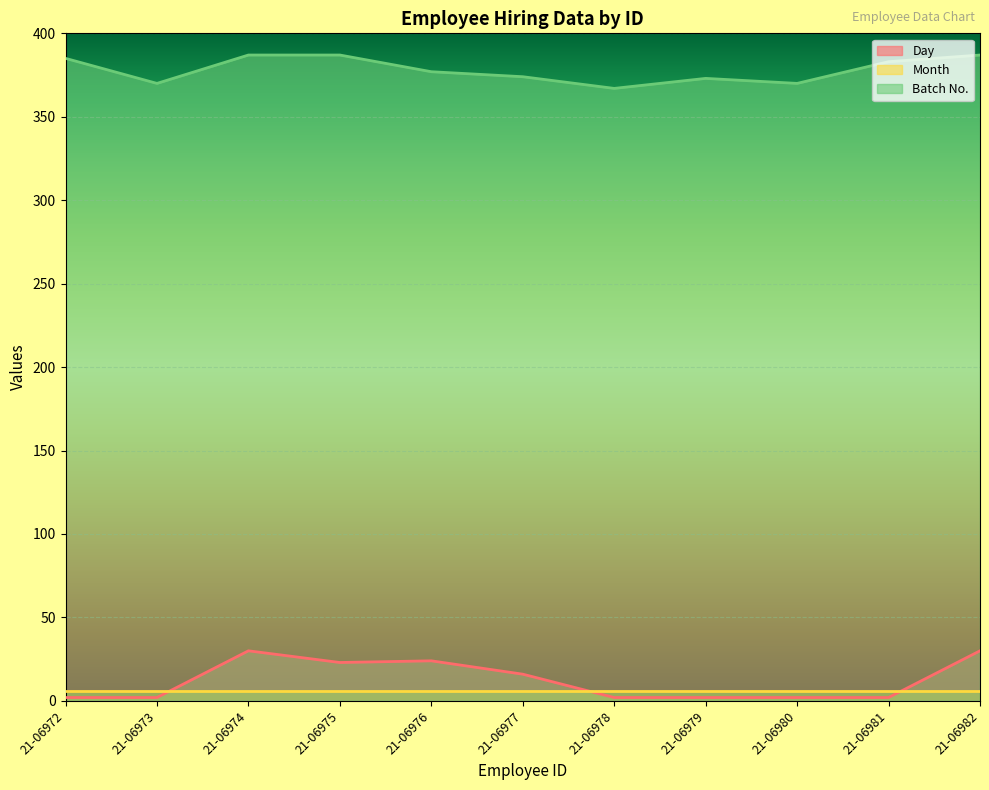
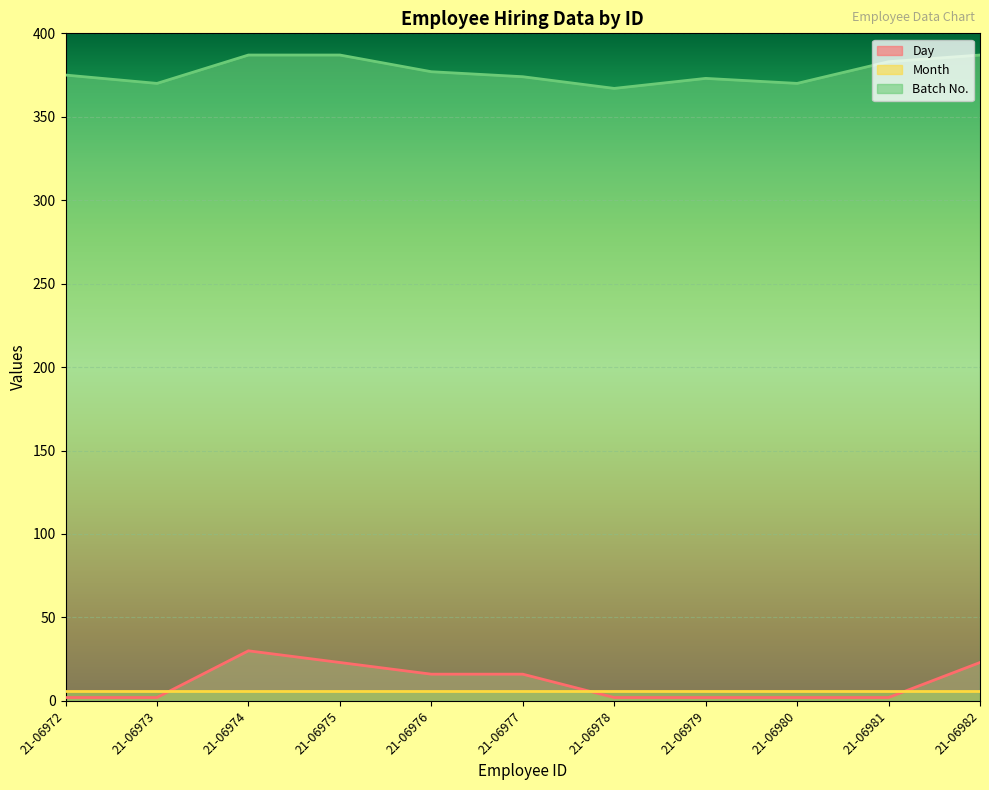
  {
    "Day": {
      "21-06972": 2,
      "21-06973": 2,
      "21-06974": 30,
      "21-06975": 23,
-     "21-06976": 24,
+     "21-06976": 16,
      "21-06977": 16,
      "21-06978": 2,
      "21-06979": 2,
      "21-06980": 2,
      "21-06981": 2,
-     "21-06982": 30
+     "21-06982": 23
    },
    "Month": {
      "21-06972": 6,
      "21-06973": 6,
      "21-06974": 6,
      "21-06975": 6,
      "21-06976": 6,
      "21-06977": 6,
      "21-06978": 6,
      "21-06979": 6,
      "21-06980": 6,
      "21-06981": 6,
      "21-06982": 6
    },
    "Batch No.": {
-     "21-06972": 385,
+     "21-06972": 375,
      "21-06973": 370,
      "21-06974": 387,
      "21-06975": 387,
      "21-06976": 377,
      "21-06977": 374,
      "21-06978": 367,
      "21-06979": 373,
      "21-06980": 370,
      "21-06982": 387
    }
  }
